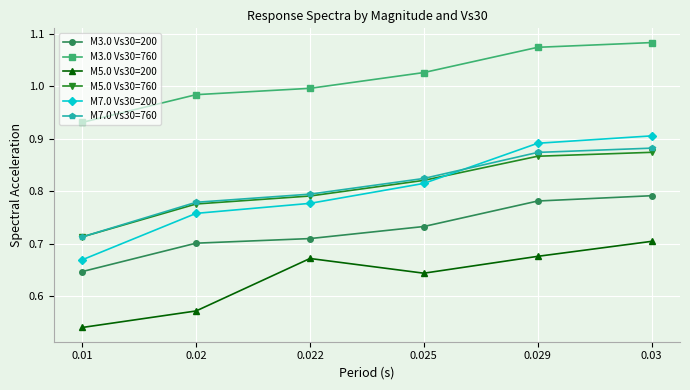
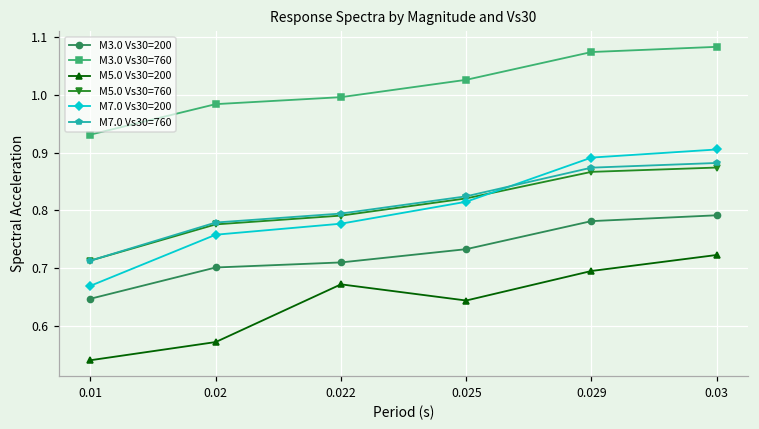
  {
    "M5.0 Vs30=200": {
      "0.01": 0.54,
      "0.02": 0.57,
      "0.022": 0.67,
      "0.025": 0.64,
-     "0.029": 0.68,
-     "0.03": 0.70
+     "0.029": 0.69,
+     "0.03": 0.72
    }
  }
